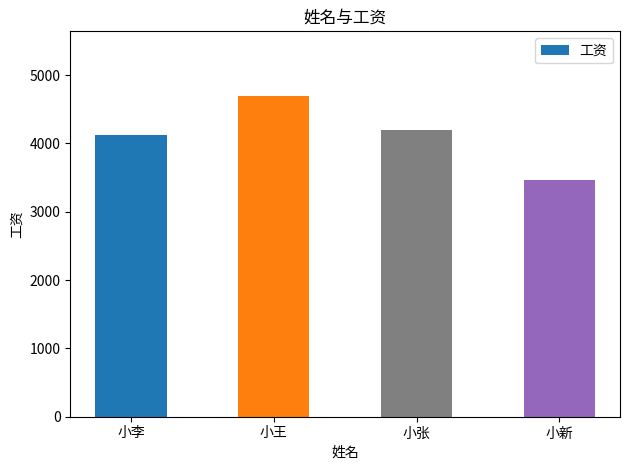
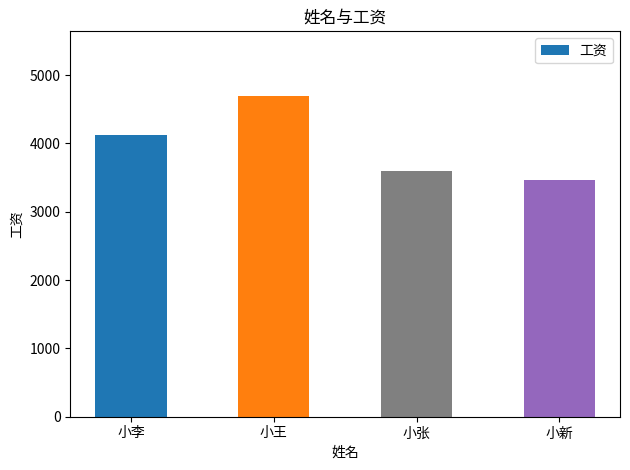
  {
    "小李": 4100,
    "小王": 4700,
-   "小张": 4200,
+   "小张": 3600,
    "小新": 3500
  }
